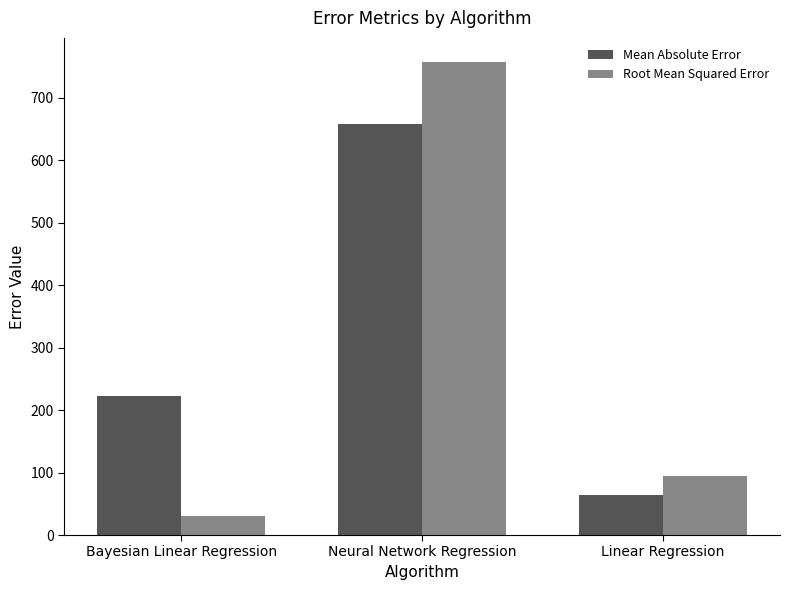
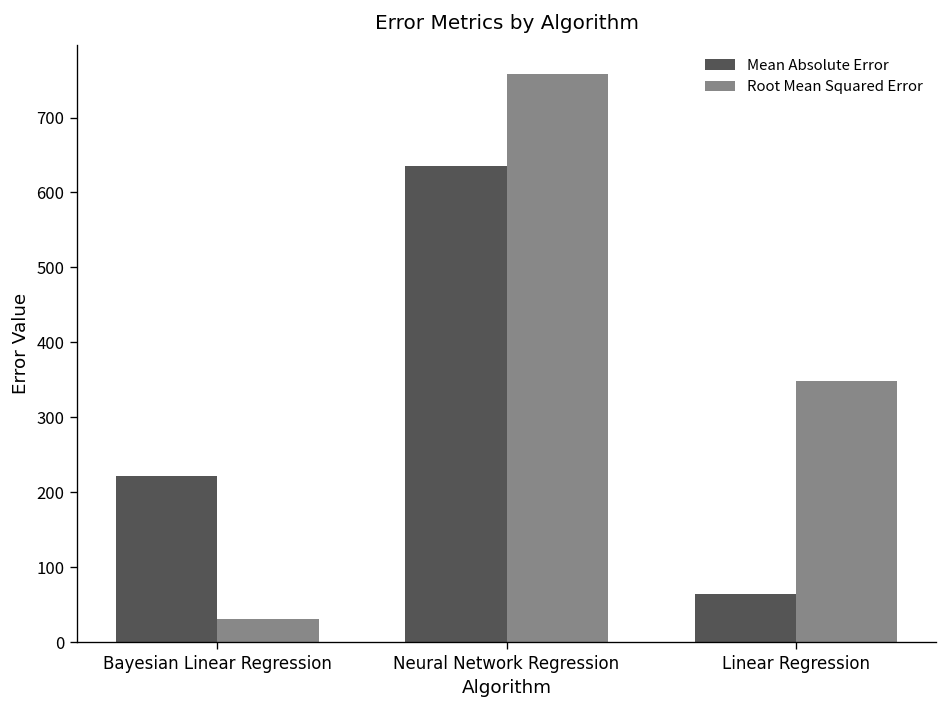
  {
    "Mean Absolute Error": {
      "Bayesian Linear Regression": 220,
-     "Neural Network Regression": 660,
+     "Neural Network Regression": 630,
      "Linear Regression": 60
    },
    "Root Mean Squared Error": {
      "Bayesian Linear Regression": 30,
      "Neural Network Regression": 760,
-     "Linear Regression": 90
+     "Linear Regression": 350
    }
  }
